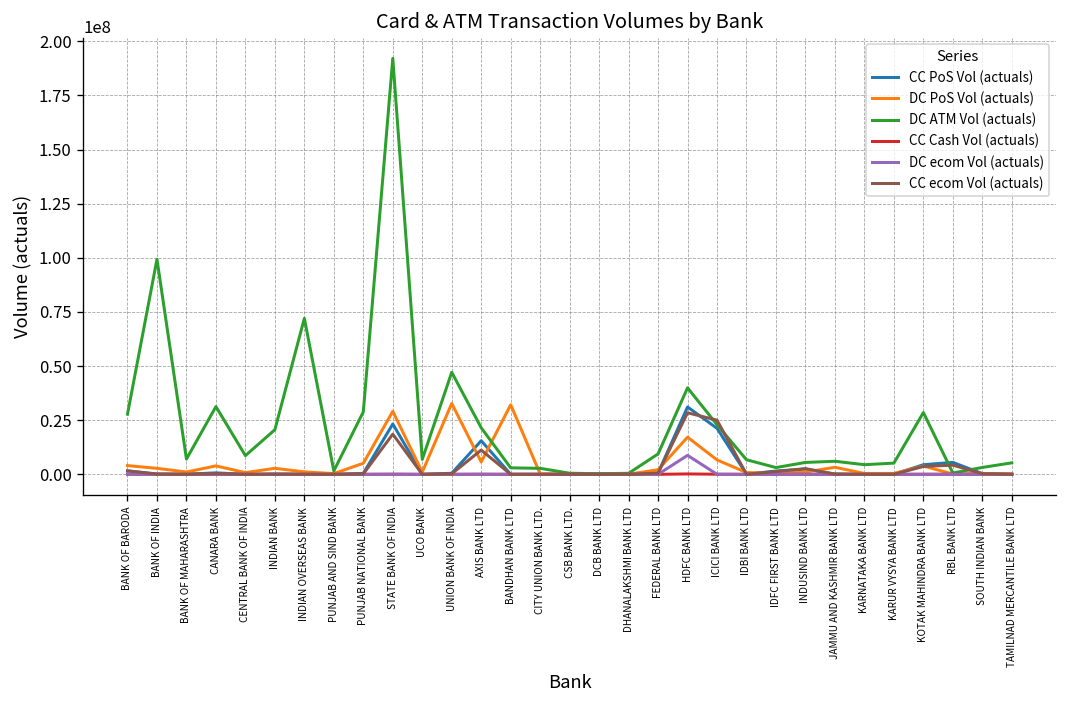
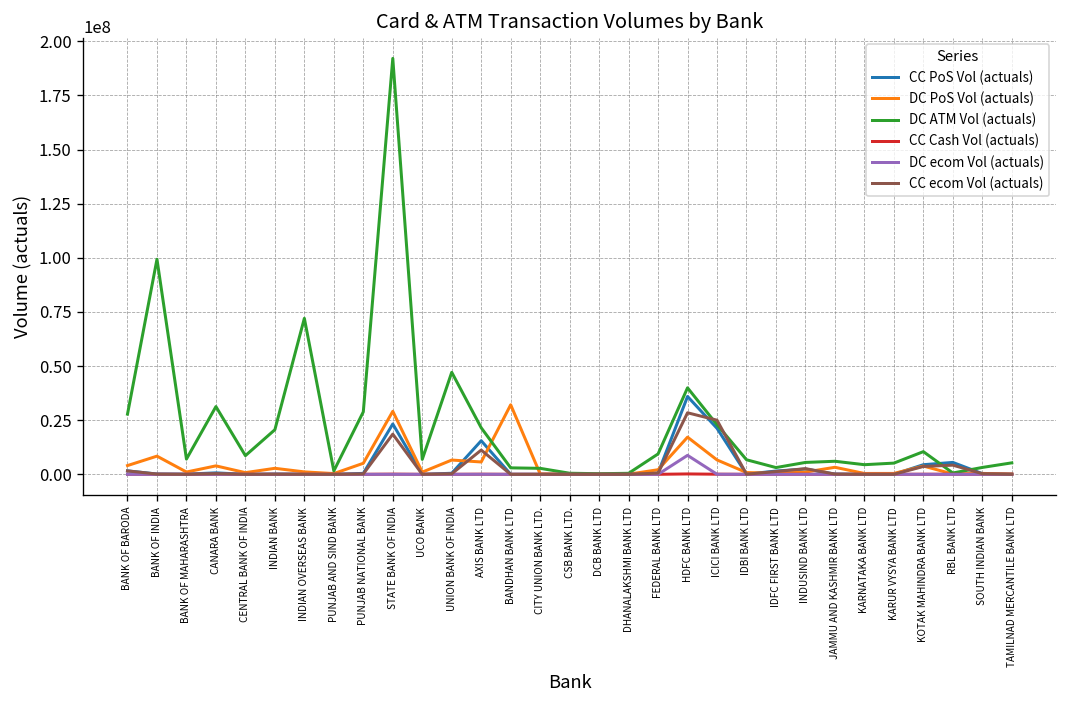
  {
    "CC PoS Vol (actuals)": {
      "STATE BANK OF INDIA": 23000000,
      "AXIS BANK LTD": 16000000,
-     "HDFC BANK LTD": 31000000,
+     "HDFC BANK LTD": 36000000,
      "ICICI BANK LTD": 21000000
    },
    "DC PoS Vol (actuals)": {
      "BANK OF BARODA": 4000000,
-     "BANK OF INDIA": 3000000,
+     "BANK OF INDIA": 8000000,
      "CANARA BANK": 4000000,
      "INDIAN BANK": 3000000,
      "PUNJAB NATIONAL BANK": 5000000,
      "STATE BANK OF INDIA": 29000000,
-     "UNION BANK OF INDIA": 33000000,
+     "UNION BANK OF INDIA": 7000000,
      "AXIS BANK LTD": 6000000,
      "BANDHAN BANK LTD": 32000000,
      "FEDERAL BANK LTD": 2000000,
      "HDFC BANK LTD": 17000000,
      "ICICI BANK LTD": 7000000,
      "JAMMU AND KASHMIR BANK LTD": 3000000
    },
    "DC ATM Vol (actuals)": {
      "BANK OF BARODA": 28000000,
      "BANK OF INDIA": 99000000,
      "BANK OF MAHARASHTRA": 7000000,
      "CANARA BANK": 31000000,
      "CENTRAL BANK OF INDIA": 9000000,
      "INDIAN BANK": 21000000,
      "INDIAN OVERSEAS BANK": 72000000,
      "PUNJAB NATIONAL BANK": 29000000,
      "STATE BANK OF INDIA": 192000000,
      "UCO BANK": 7000000,
      "UNION BANK OF INDIA": 47000000,
      "AXIS BANK LTD": 21000000,
      "BANDHAN BANK LTD": 3000000,
      "CITY UNION BANK LTD.": 3000000,
      "FEDERAL BANK LTD": 9000000,
      "HDFC BANK LTD": 40000000,
      "ICICI BANK LTD": 23000000,
      "IDBI BANK LTD": 7000000,
      "IDFC FIRST BANK LTD": 3000000,
      "INDUSIND BANK LTD": 5000000,
      "JAMMU AND KASHMIR BANK LTD": 6000000,
      "KARNATAKA BANK LTD": 4000000,
      "KARUR VYSYA BANK LTD": 5000000,
-     "KOTAK MAHINDRA BANK LTD": 29000000,
+     "KOTAK MAHINDRA BANK LTD": 10000000,
      "SOUTH INDIAN BANK": 3000000,
      "TAMILNAD MERCANTILE BANK LTD": 5000000
    },
    "CC Cash Vol (actuals)": {
      "HDFC BANK LTD": 0
    },
    "DC ecom Vol (actuals)": {
      "HDFC BANK LTD": 9000000
    },
    "CC ecom Vol (actuals)": {
      "STATE BANK OF INDIA": 19000000,
      "AXIS BANK LTD": 11000000,
      "HDFC BANK LTD": 28000000,
      "ICICI BANK LTD": 25000000
    }
  }
